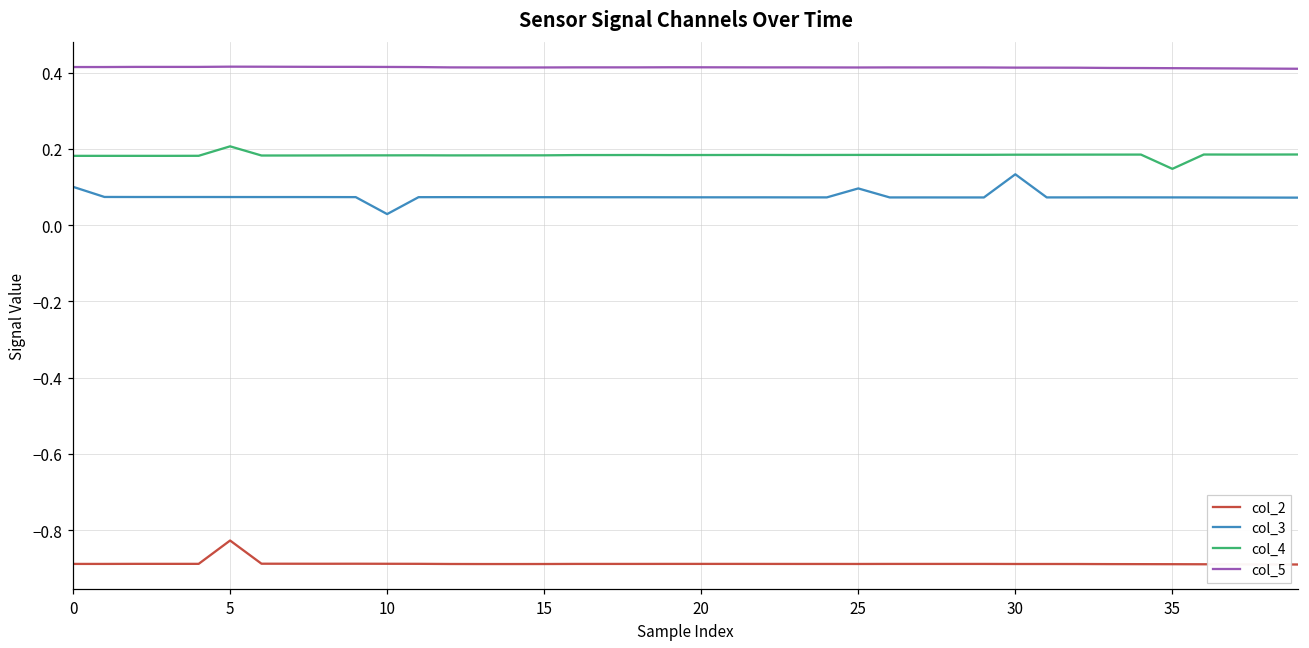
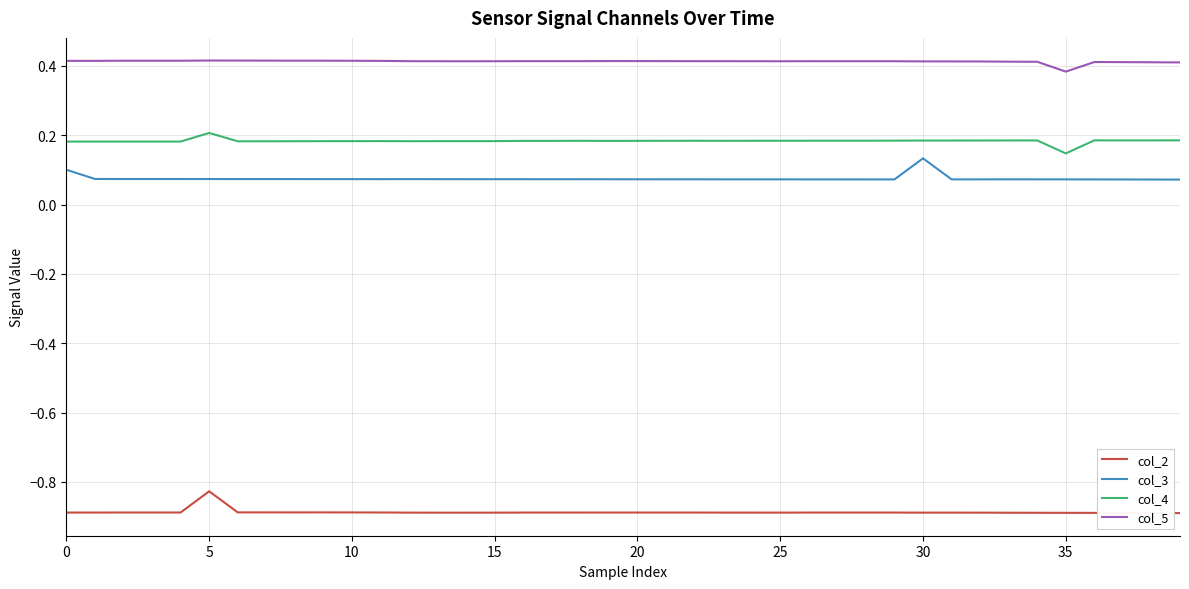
  {
    "col_2": {
      "0": -0.89,
      "5": -0.83,
      "10": -0.89,
      "15": -0.89,
      "20": -0.89,
      "25": -0.89,
      "30": -0.89,
      "35": -0.89
    },
    "col_3": {
      "0": 0.10,
      "5": 0.07,
-     "10": 0.03,
+     "10": 0.07,
      "15": 0.07,
      "20": 0.07,
-     "25": 0.10,
+     "25": 0.07,
      "30": 0.13,
      "35": 0.07
    },
    "col_4": {
      "0": 0.18,
      "5": 0.21,
      "10": 0.18,
      "15": 0.18,
      "20": 0.18,
      "25": 0.18,
      "30": 0.18,
      "35": 0.15
    },
    "col_5": {
      "0": 0.41,
      "5": 0.42,
      "10": 0.41,
      "15": 0.41,
      "20": 0.41,
      "25": 0.41,
      "30": 0.41,
-     "35": 0.41
+     "35": 0.38
    }
  }
